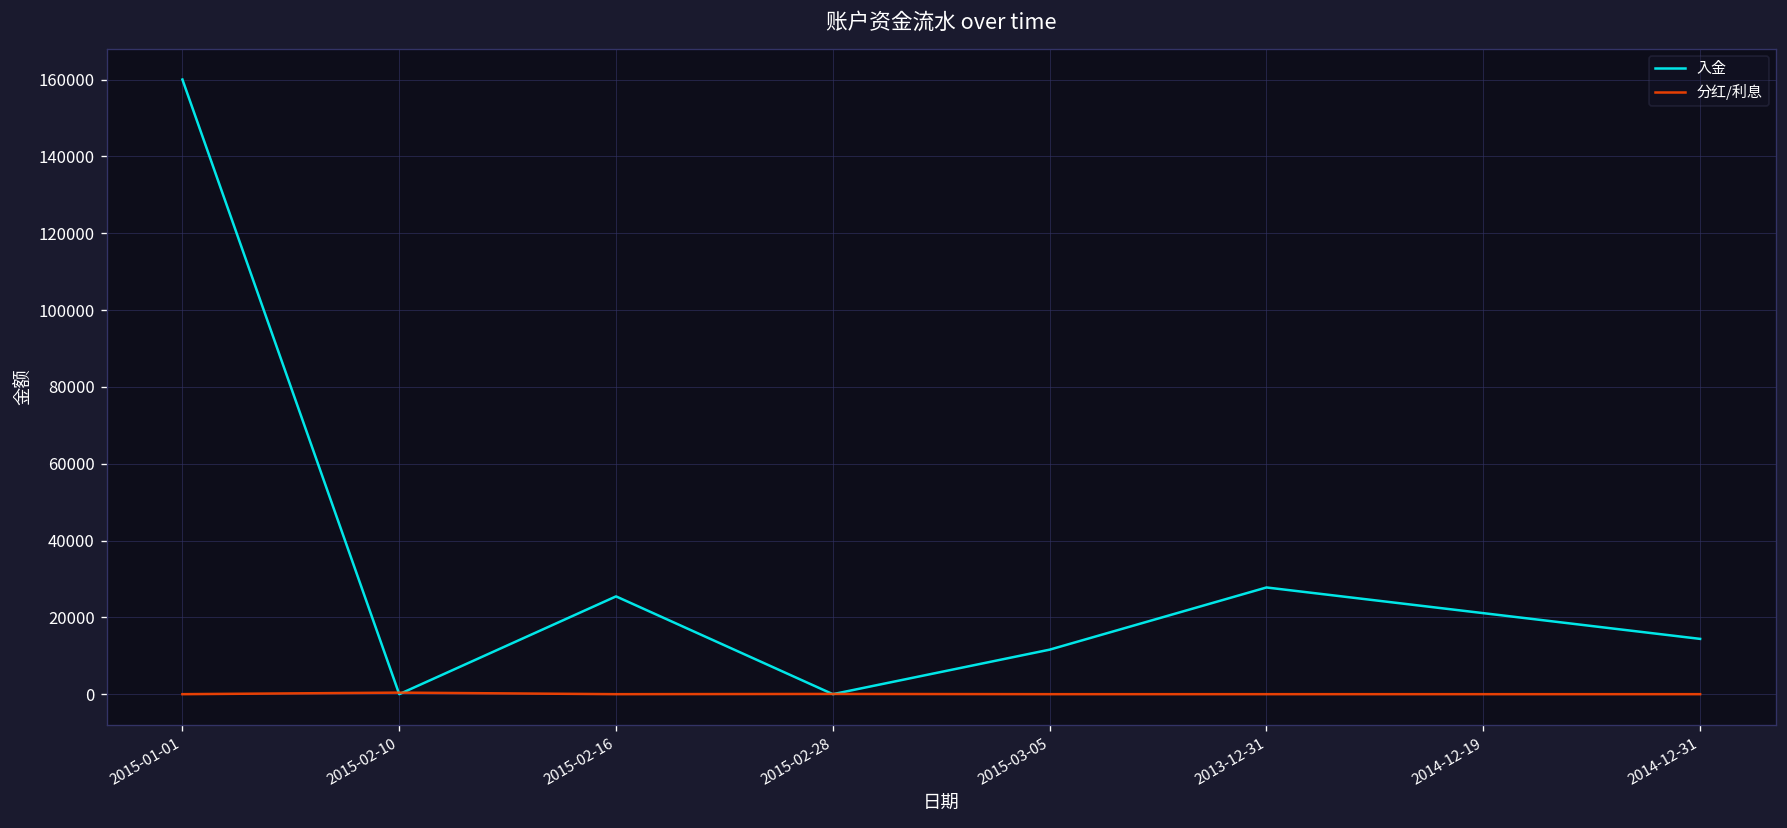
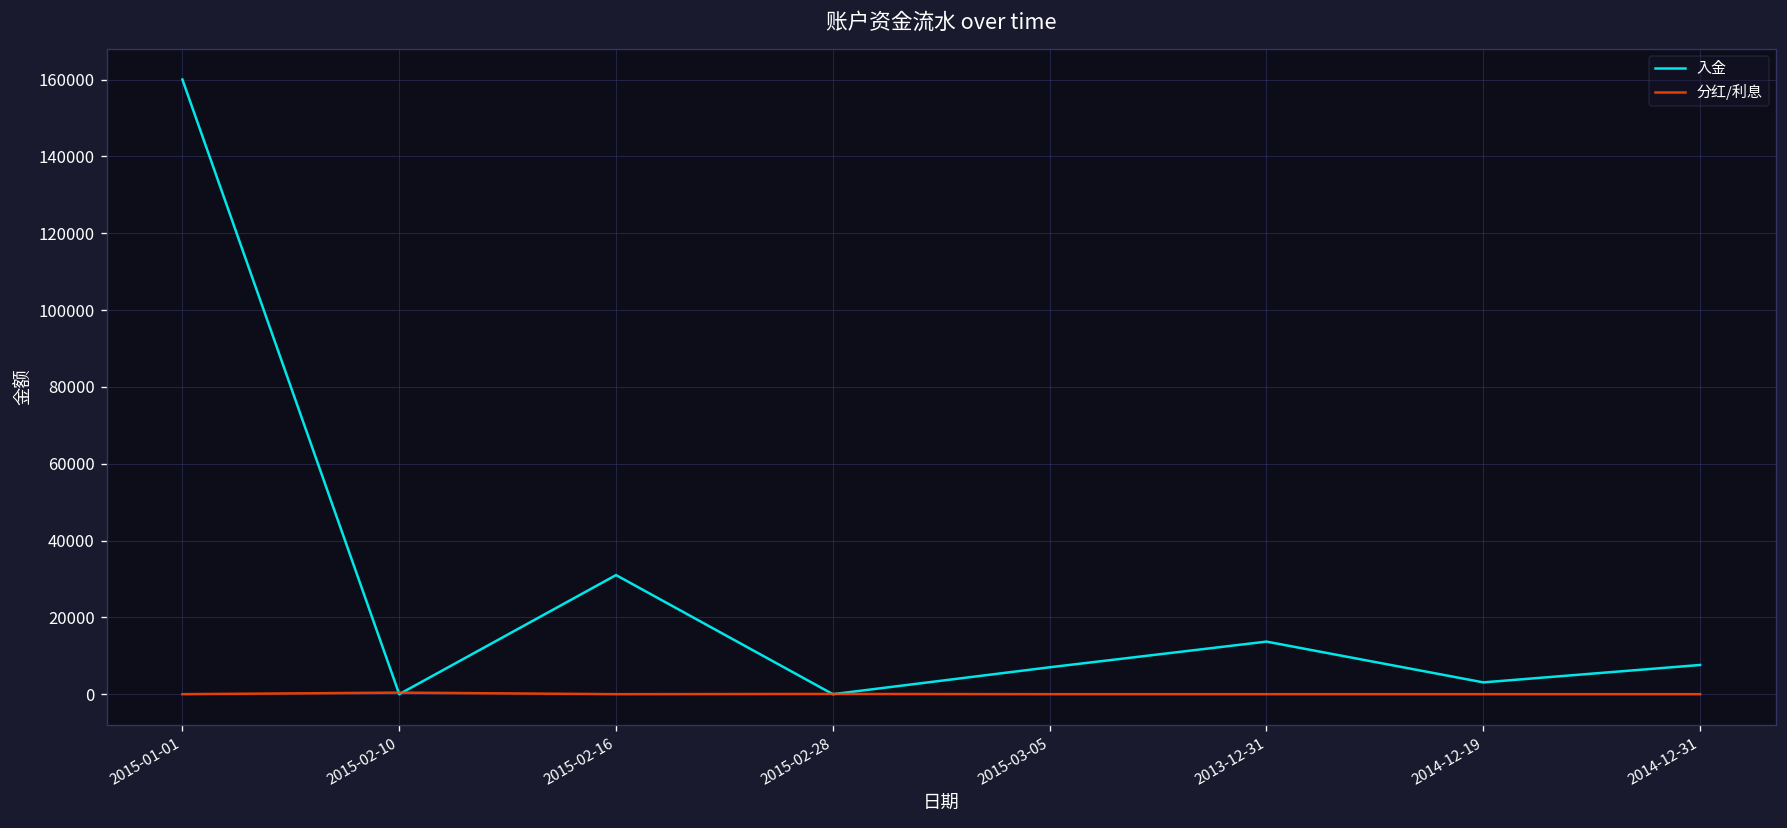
  {
    "入金": {
      "2015-01-01": 160000,
-     "2015-02-16": 25000,
-     "2015-03-05": 12000,
-     "2013-12-31": 28000,
-     "2014-12-19": 21000,
-     "2014-12-31": 14000
+     "2015-02-16": 31000,
+     "2015-03-05": 7000,
+     "2013-12-31": 14000,
+     "2014-12-19": 3000,
+     "2014-12-31": 8000
    },
    "分红/利息": {
      "2015-01-01": 0,
      "2015-02-16": 0,
      "2015-03-05": 0,
      "2013-12-31": 0,
      "2014-12-19": 0,
      "2014-12-31": 0
    }
  }
